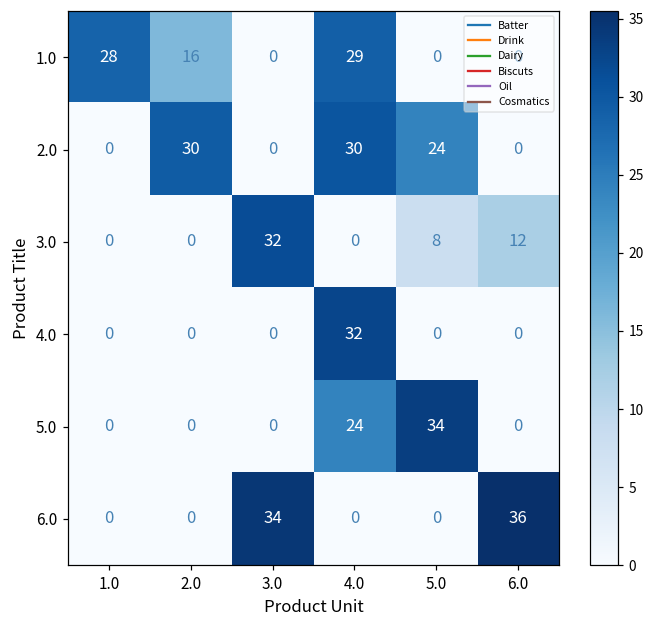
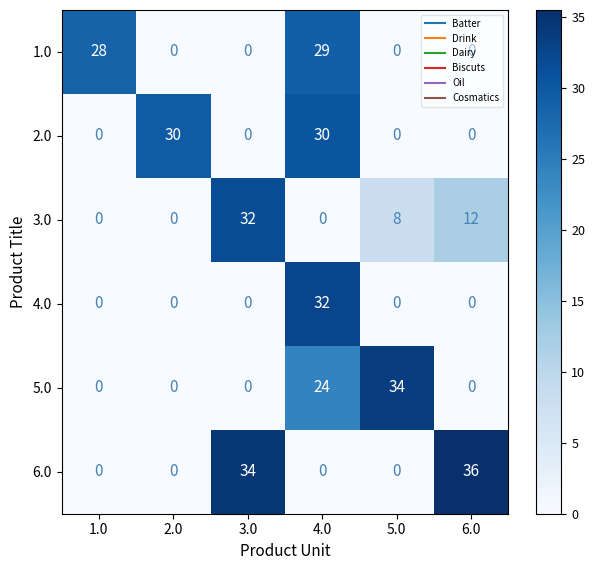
  {
    "1.0": {
      "1.0": 28,
-     "2.0": 16,
+     "2.0": 0,
      "3.0": 0,
      "4.0": 29,
      "5.0": 0
    },
    "2.0": {
      "1.0": 0,
      "2.0": 30,
      "3.0": 0,
      "4.0": 30,
-     "5.0": 24,
+     "5.0": 0,
      "6.0": 0
    },
    "3.0": {
      "1.0": 0,
      "2.0": 0,
      "3.0": 32,
      "4.0": 0,
      "5.0": 8,
      "6.0": 12
    },
    "4.0": {
      "1.0": 0,
      "2.0": 0,
      "3.0": 0,
      "4.0": 32,
      "5.0": 0,
      "6.0": 0
    },
    "5.0": {
      "1.0": 0,
      "2.0": 0,
      "3.0": 0,
      "4.0": 24,
      "5.0": 34,
      "6.0": 0
    },
    "6.0": {
      "1.0": 0,
      "2.0": 0,
      "3.0": 34,
      "4.0": 0,
      "5.0": 0,
      "6.0": 36
    }
  }
